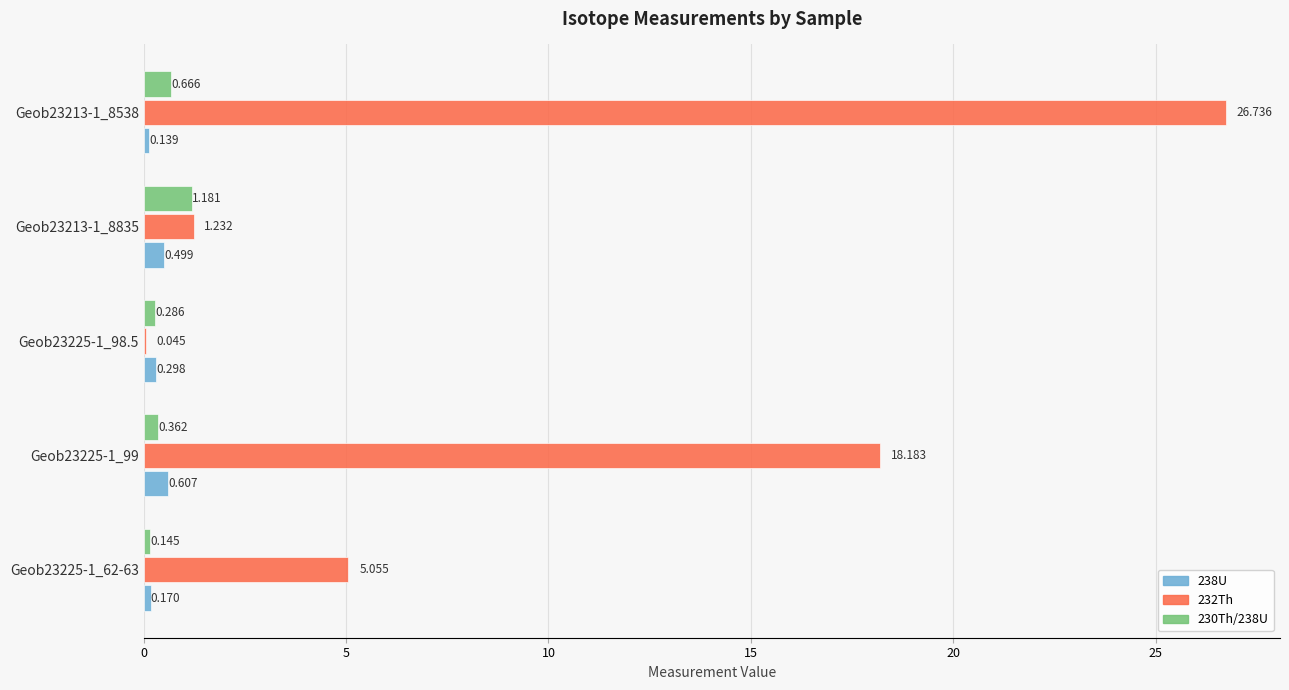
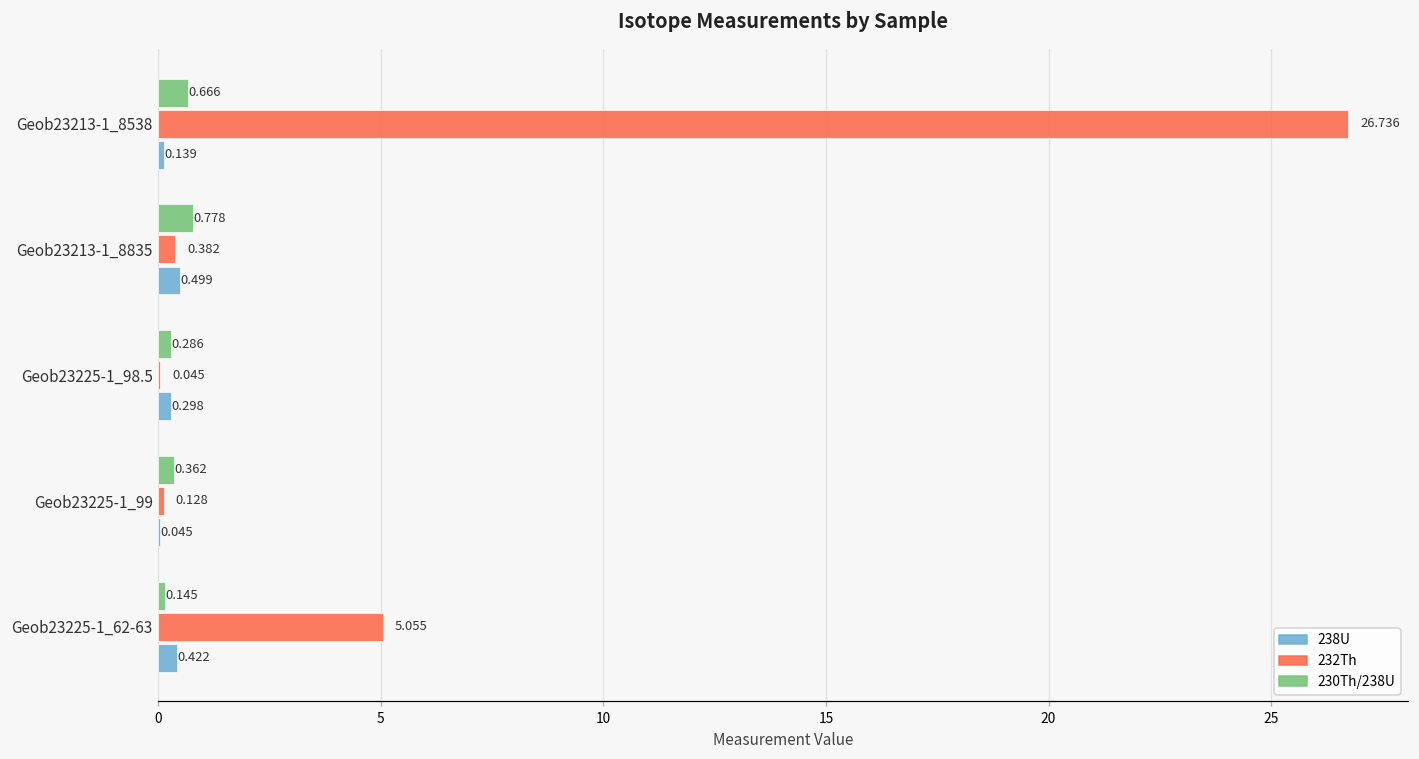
  {
    "238U": {
      "Geob23213-1_8538": 0.139,
      "Geob23213-1_8835": 0.499,
      "Geob23225-1_98.5": 0.298,
-     "Geob23225-1_99": 0.607,
-     "Geob23225-1_62-63": 0.170
+     "Geob23225-1_99": 0.045,
+     "Geob23225-1_62-63": 0.422
    },
    "232Th": {
      "Geob23213-1_8538": 26.736,
-     "Geob23213-1_8835": 1.232,
+     "Geob23213-1_8835": 0.382,
      "Geob23225-1_98.5": 0.045,
-     "Geob23225-1_99": 18.183,
+     "Geob23225-1_99": 0.128,
      "Geob23225-1_62-63": 5.055
    },
    "230Th/238U": {
      "Geob23213-1_8538": 0.666,
-     "Geob23213-1_8835": 1.181,
+     "Geob23213-1_8835": 0.778,
      "Geob23225-1_98.5": 0.286,
      "Geob23225-1_99": 0.362,
      "Geob23225-1_62-63": 0.145
    }
  }
